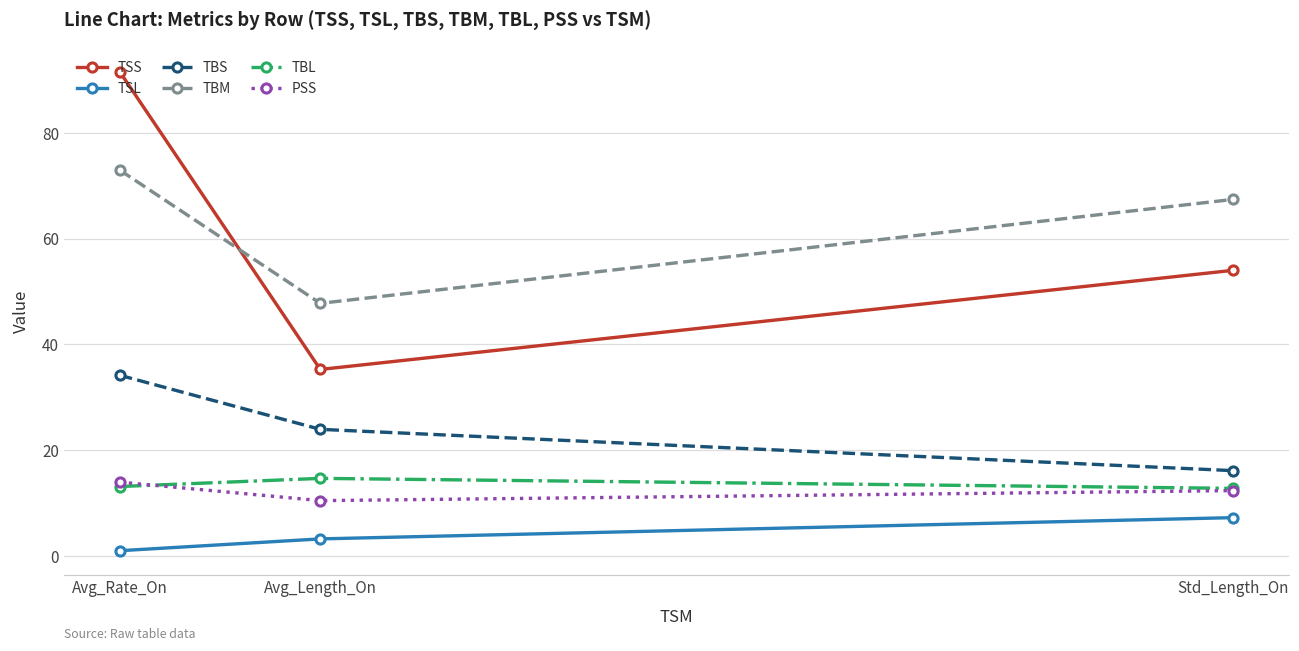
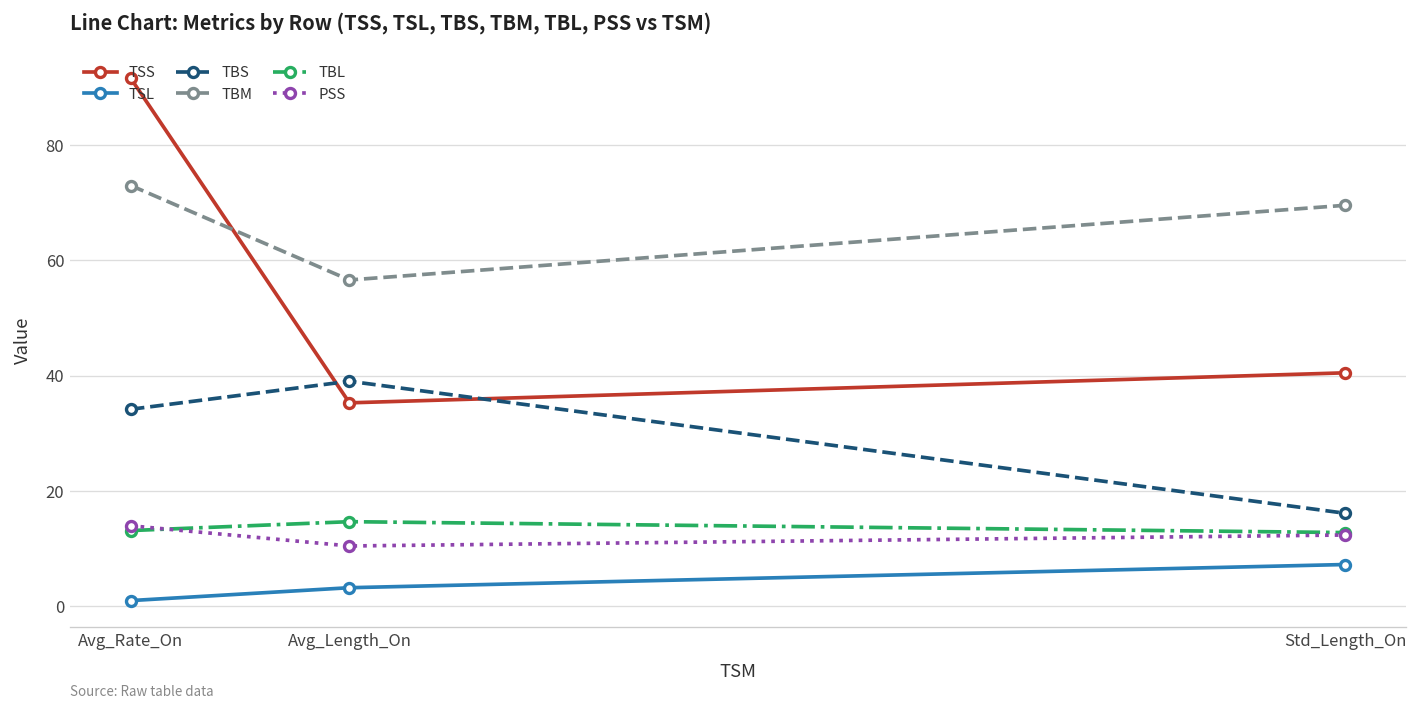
  {
    "TSS": {
      "Avg_Rate_On": 91,
      "Avg_Length_On": 35,
-     "Std_Length_On": 54
+     "Std_Length_On": 40
    },
    "TSL": {
      "Avg_Rate_On": 1,
      "Avg_Length_On": 3,
      "Std_Length_On": 7
    },
    "TBS": {
      "Avg_Rate_On": 34,
-     "Avg_Length_On": 24,
+     "Avg_Length_On": 39,
      "Std_Length_On": 16
    },
    "TBM": {
      "Avg_Rate_On": 73,
-     "Avg_Length_On": 48,
-     "Std_Length_On": 67
+     "Avg_Length_On": 57,
+     "Std_Length_On": 70
    },
    "TBL": {
      "Avg_Rate_On": 13,
      "Avg_Length_On": 15
    },
    "PSS": {
      "Avg_Rate_On": 14,
      "Avg_Length_On": 10
    }
  }
